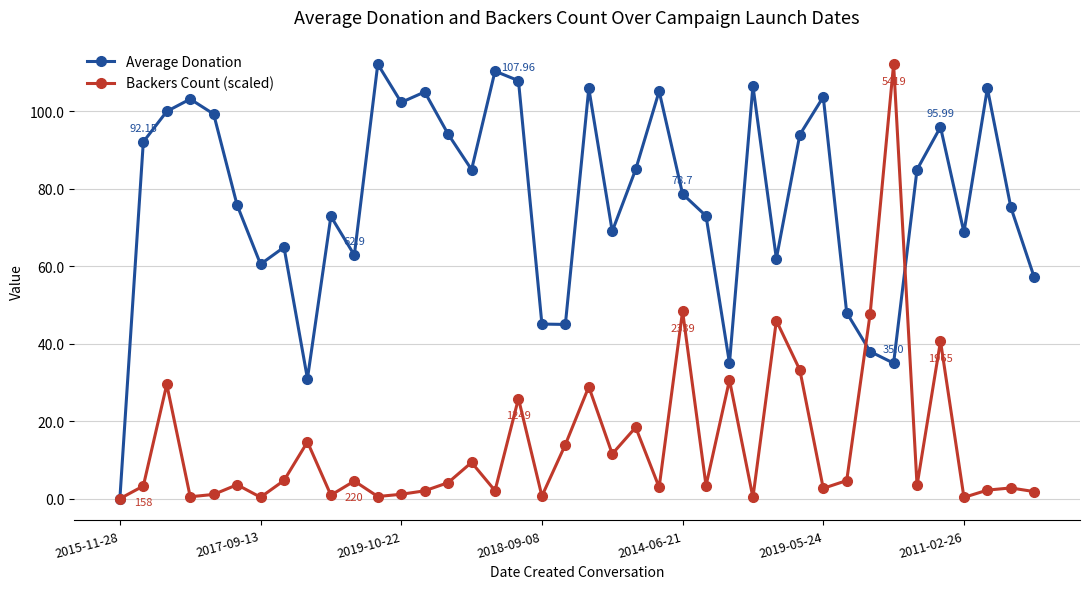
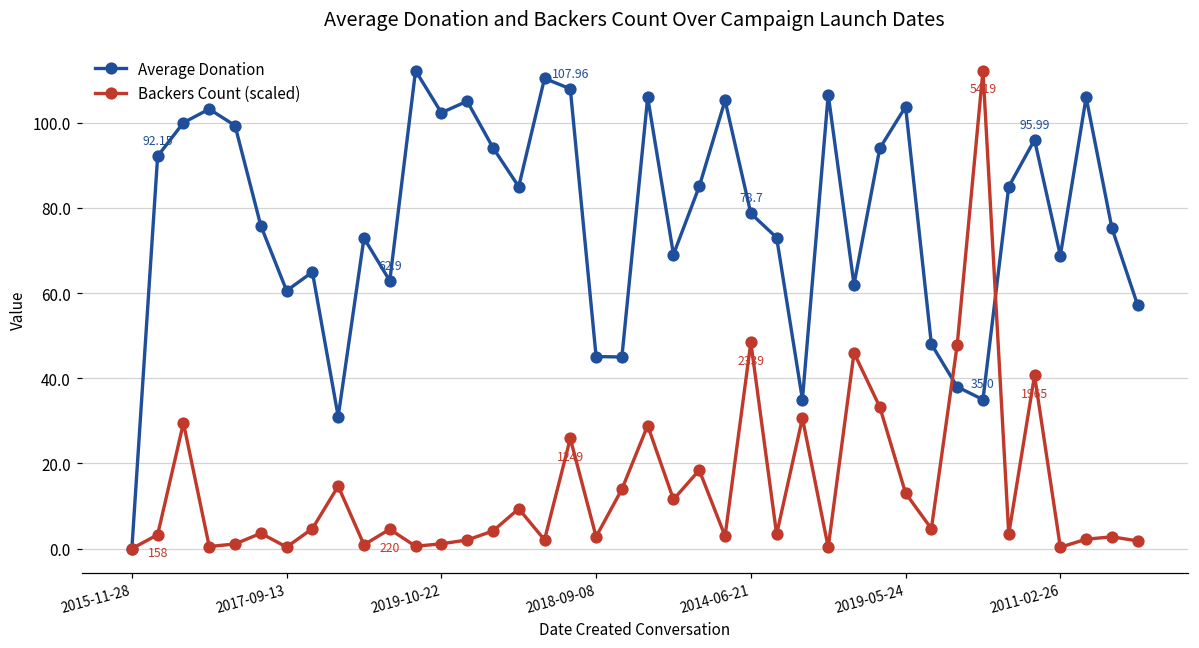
  {
    "Average Donation": {
      "2014-06-21": 78.7
    },
    "Backers Count (scaled)": {
      "2017-09-13": 0,
      "2019-10-22": 1,
-     "2018-09-08": 1,
-     "2019-05-24": 3,
+     "2018-09-08": 3,
+     "2019-05-24": 13,
      "2011-02-26": 0
    }
  }
